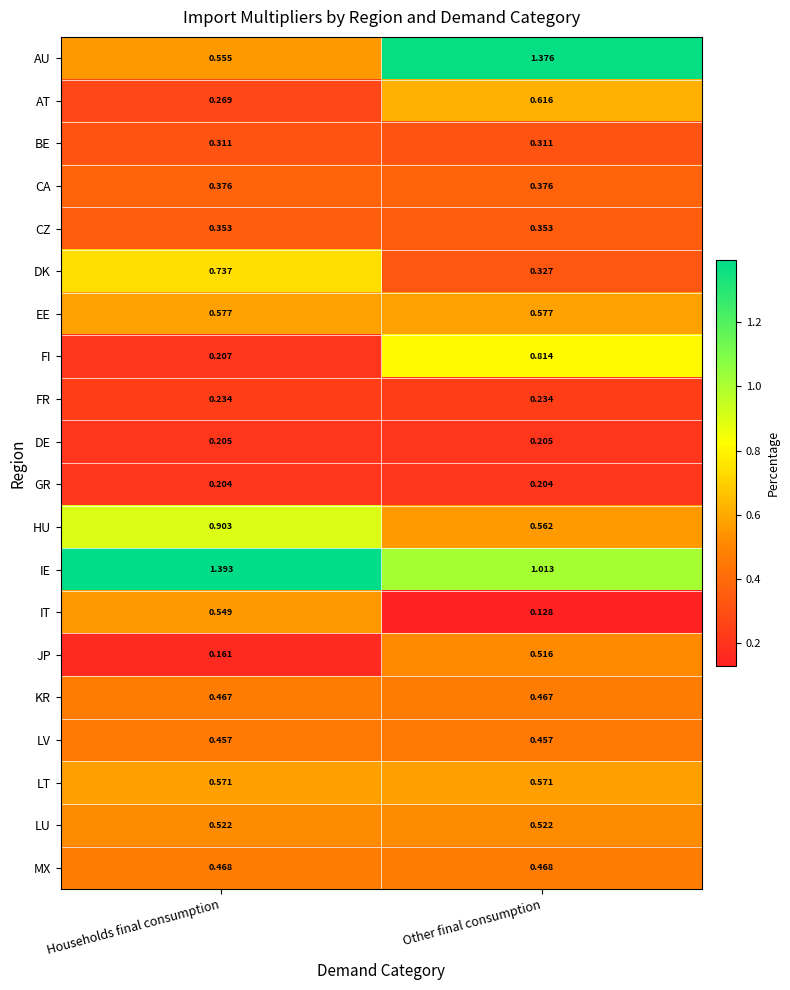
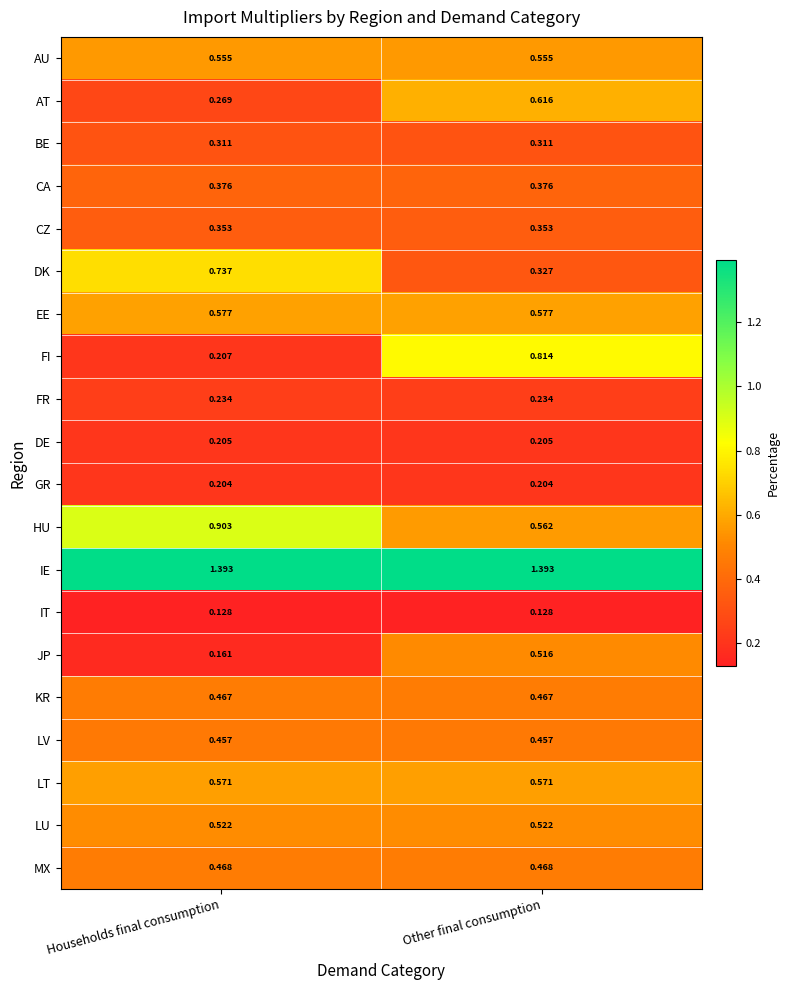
  {
    "AU": {
      "Households final consumption": 0.555,
-     "Other final consumption": 1.376
+     "Other final consumption": 0.555
    },
    "AT": {
      "Households final consumption": 0.269,
      "Other final consumption": 0.616
    },
    "BE": {
      "Households final consumption": 0.311,
      "Other final consumption": 0.311
    },
    "CA": {
      "Households final consumption": 0.376,
      "Other final consumption": 0.376
    },
    "CZ": {
      "Households final consumption": 0.353,
      "Other final consumption": 0.353
    },
    "DK": {
      "Households final consumption": 0.737,
      "Other final consumption": 0.327
    },
    "EE": {
      "Households final consumption": 0.577,
      "Other final consumption": 0.577
    },
    "FI": {
      "Households final consumption": 0.207,
      "Other final consumption": 0.814
    },
    "FR": {
      "Households final consumption": 0.234,
      "Other final consumption": 0.234
    },
    "DE": {
      "Households final consumption": 0.205,
      "Other final consumption": 0.205
    },
    "GR": {
      "Households final consumption": 0.204,
      "Other final consumption": 0.204
    },
    "HU": {
      "Households final consumption": 0.903,
      "Other final consumption": 0.562
    },
    "IE": {
      "Households final consumption": 1.393,
-     "Other final consumption": 1.013
+     "Other final consumption": 1.393
    },
    "IT": {
-     "Households final consumption": 0.549,
+     "Households final consumption": 0.128,
      "Other final consumption": 0.128
    },
    "JP": {
      "Households final consumption": 0.161,
      "Other final consumption": 0.516
    },
    "KR": {
      "Households final consumption": 0.467,
      "Other final consumption": 0.467
    },
    "LV": {
      "Households final consumption": 0.457,
      "Other final consumption": 0.457
    },
    "LT": {
      "Households final consumption": 0.571,
      "Other final consumption": 0.571
    },
    "LU": {
      "Households final consumption": 0.522,
      "Other final consumption": 0.522
    },
    "MX": {
      "Households final consumption": 0.468,
      "Other final consumption": 0.468
    }
  }
